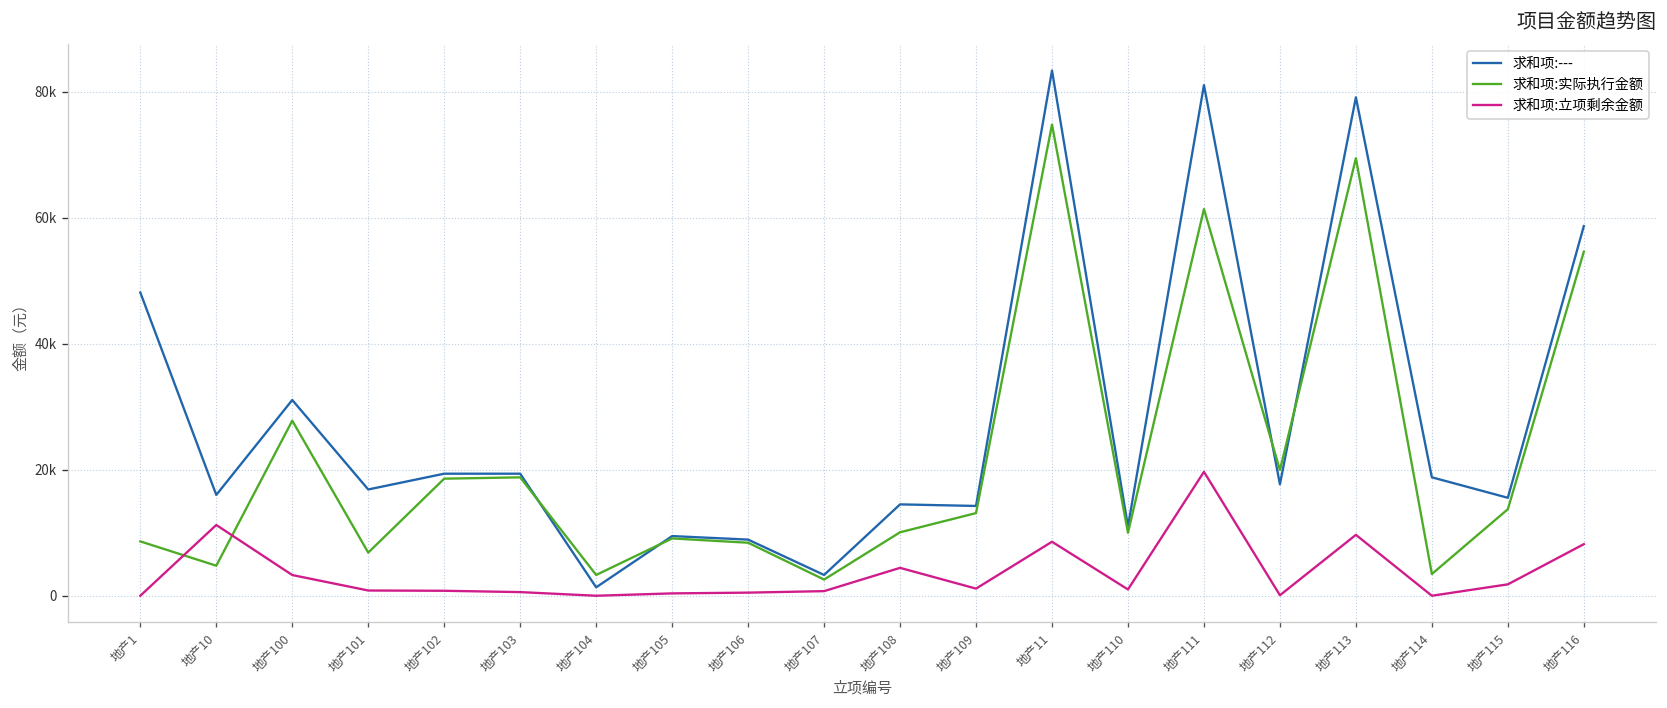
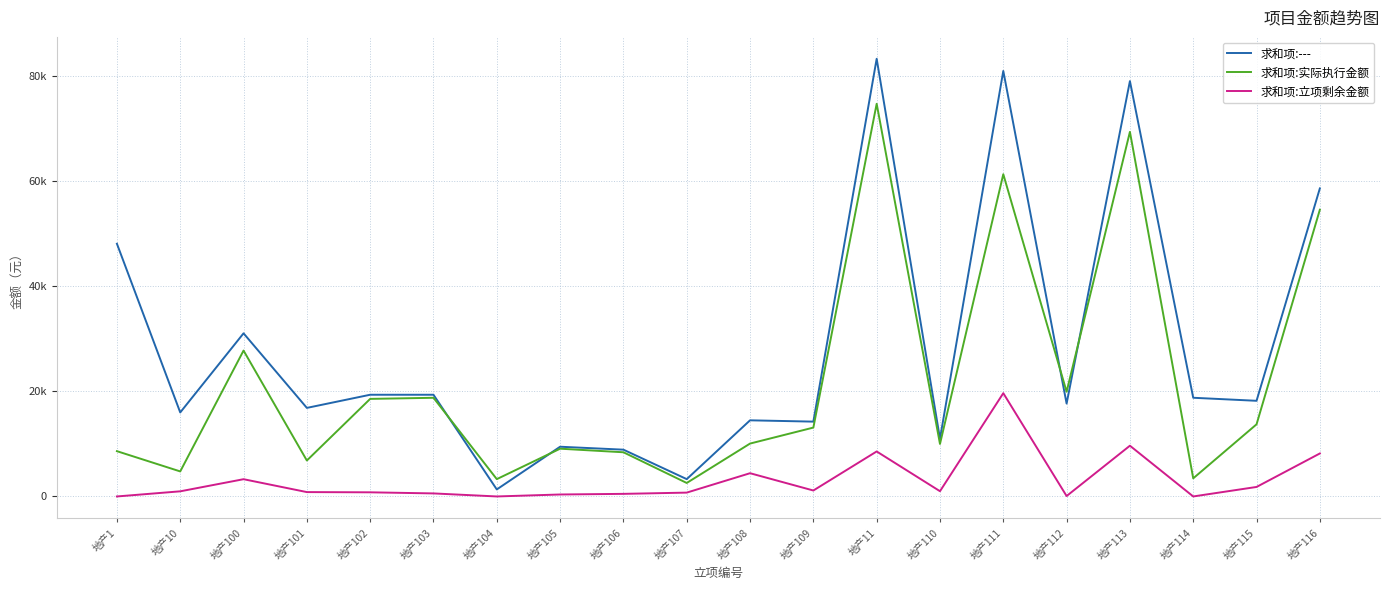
  {
    "求和项:---": {
      "地产1": 48000,
      "地产10": 16000,
      "地产100": 31000,
      "地产101": 17000,
      "地产102": 19000,
      "地产103": 19000,
      "地产104": 1000,
      "地产106": 9000,
      "地产107": 3000,
      "地产108": 15000,
      "地产109": 14000,
      "地产11": 83000,
      "地产110": 11000,
      "地产111": 81000,
      "地产112": 18000,
      "地产113": 79000,
      "地产114": 19000,
-     "地产115": 16000,
+     "地产115": 18000,
      "地产116": 59000
    },
    "求和项:实际执行金额": {
      "地产1": 9000,
      "地产10": 5000,
      "地产100": 28000,
      "地产101": 7000,
      "地产102": 19000,
      "地产103": 19000,
      "地产104": 3000,
      "地产106": 8000,
      "地产107": 3000,
      "地产108": 10000,
      "地产109": 13000,
      "地产11": 75000,
      "地产110": 10000,
      "地产111": 61000,
      "地产112": 20000,
      "地产113": 69000,
      "地产114": 3000,
      "地产115": 14000,
      "地产116": 55000
    },
    "求和项:立项剩余金额": {
      "地产1": 0,
-     "地产10": 11000,
+     "地产10": 1000,
      "地产100": 3000,
      "地产101": 1000,
      "地产102": 1000,
      "地产103": 1000,
      "地产104": 0,
      "地产105": 0,
      "地产106": 0,
      "地产107": 1000,
      "地产108": 4000,
      "地产109": 1000,
      "地产11": 9000,
      "地产110": 1000,
      "地产111": 20000,
      "地产112": 0,
      "地产113": 10000,
      "地产114": 0,
      "地产115": 2000,
      "地产116": 8000
    }
  }
